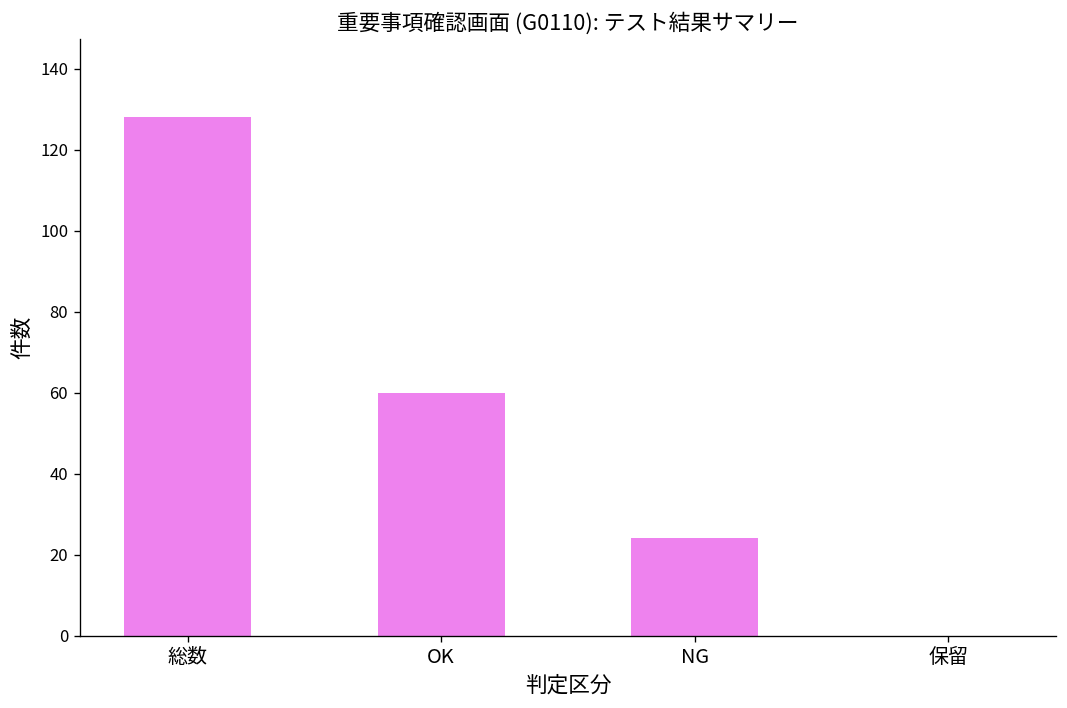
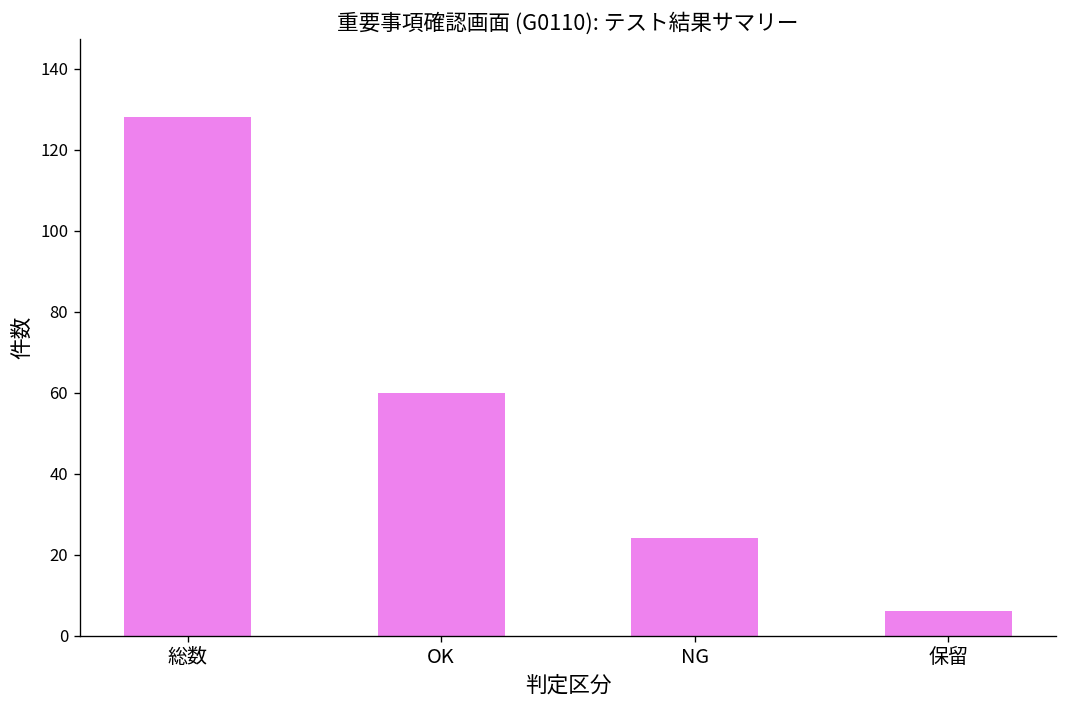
  {
    "総数": 128,
    "OK": 60,
    "NG": 24,
-   "保留": 0
+   "保留": 6
  }
